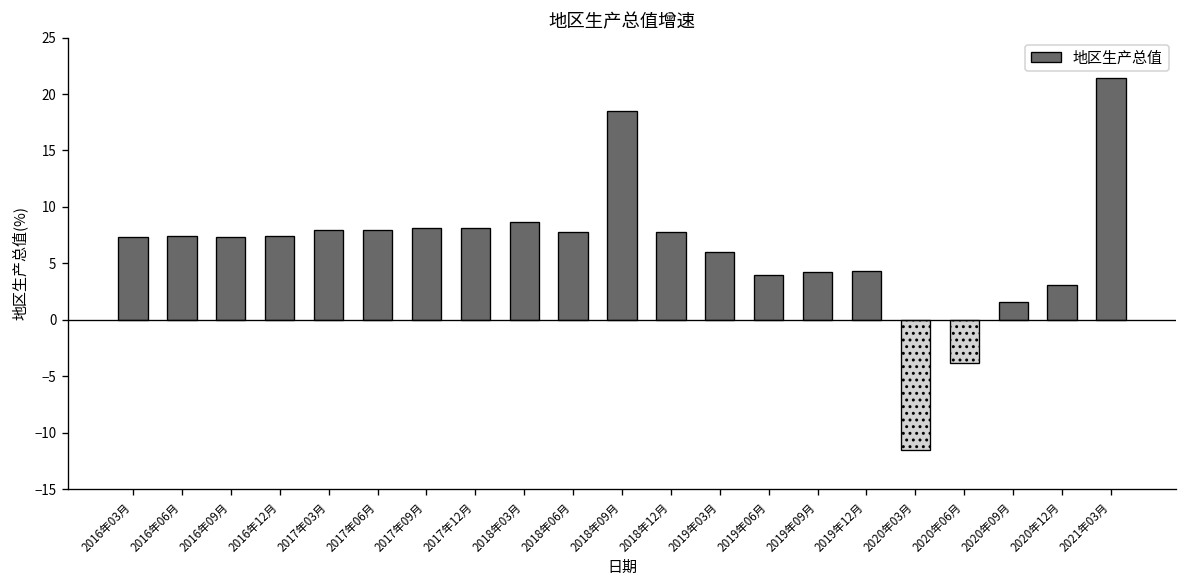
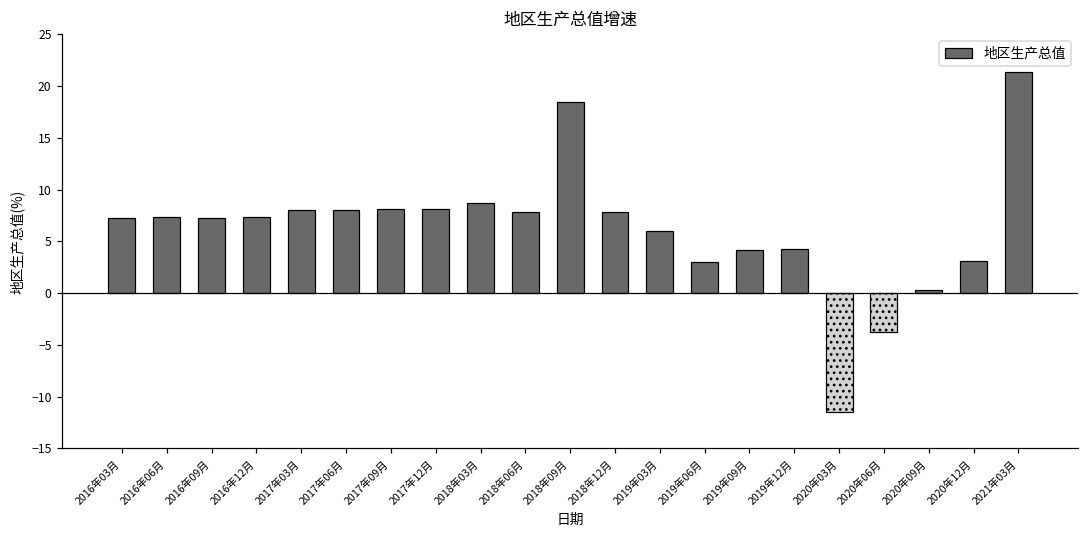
  {
    "2016年03月": 7,
    "2016年06月": 7,
    "2016年09月": 7,
    "2016年12月": 7,
    "2017年03月": 8,
    "2017年06月": 8,
    "2017年09月": 8,
    "2017年12月": 8,
    "2018年03月": 9,
    "2018年06月": 8,
    "2018年09月": 19,
    "2018年12月": 8,
    "2019年03月": 6,
-   "2019年06月": 4,
+   "2019年06月": 3,
    "2019年09月": 4,
    "2019年12月": 4,
    "2020年03月": -12,
    "2020年06月": -4,
-   "2020年09月": 2,
+   "2020年09月": 0,
    "2020年12月": 3,
    "2021年03月": 21
  }
